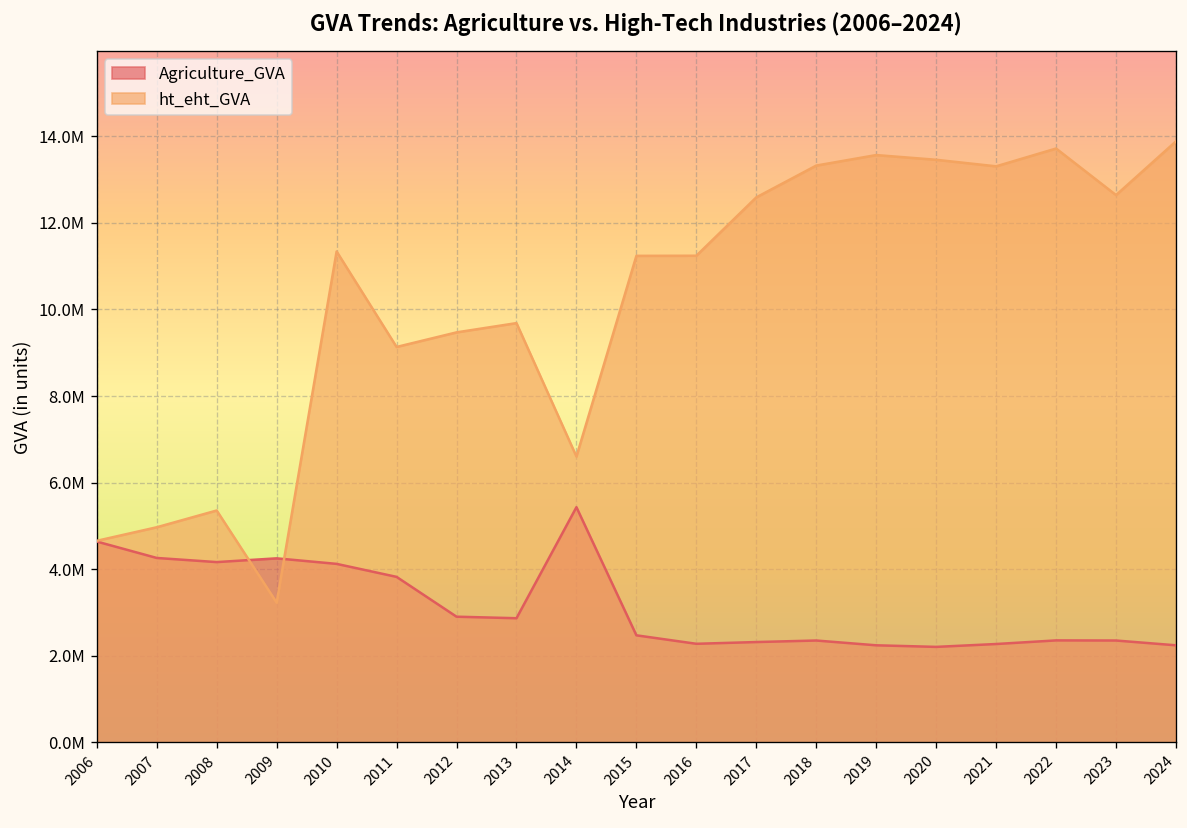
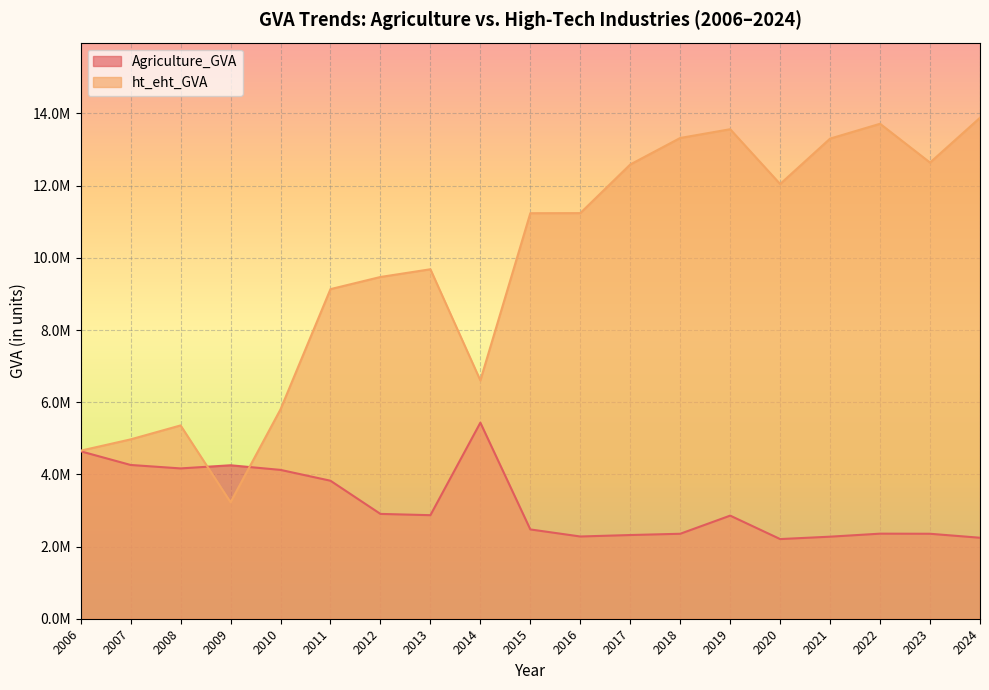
  {
    "Agriculture_GVA": {
      "2007": 4300000,
      "2008": 4200000,
      "2009": 4300000,
      "2010": 4100000,
      "2011": 3800000,
      "2012": 2900000,
      "2013": 2900000,
      "2014": 5400000,
      "2015": 2500000,
      "2016": 2300000,
      "2017": 2300000,
      "2018": 2400000,
-     "2019": 2200000,
+     "2019": 2900000,
      "2020": 2200000,
      "2021": 2300000,
      "2022": 2400000,
      "2023": 2400000,
      "2024": 2200000
    },
    "ht_eht_GVA": {
      "2007": 5000000,
      "2008": 5400000,
      "2009": 3200000,
-     "2010": 11300000,
+     "2010": 5800000,
      "2011": 9100000,
      "2012": 9500000,
      "2013": 9700000,
      "2014": 6600000,
      "2015": 11200000,
      "2016": 11200000,
      "2017": 12600000,
      "2018": 13300000,
      "2019": 13600000,
-     "2020": 13500000,
+     "2020": 12000000,
      "2021": 13300000,
      "2022": 13700000,
      "2023": 12600000,
      "2024": 13900000
    }
  }
